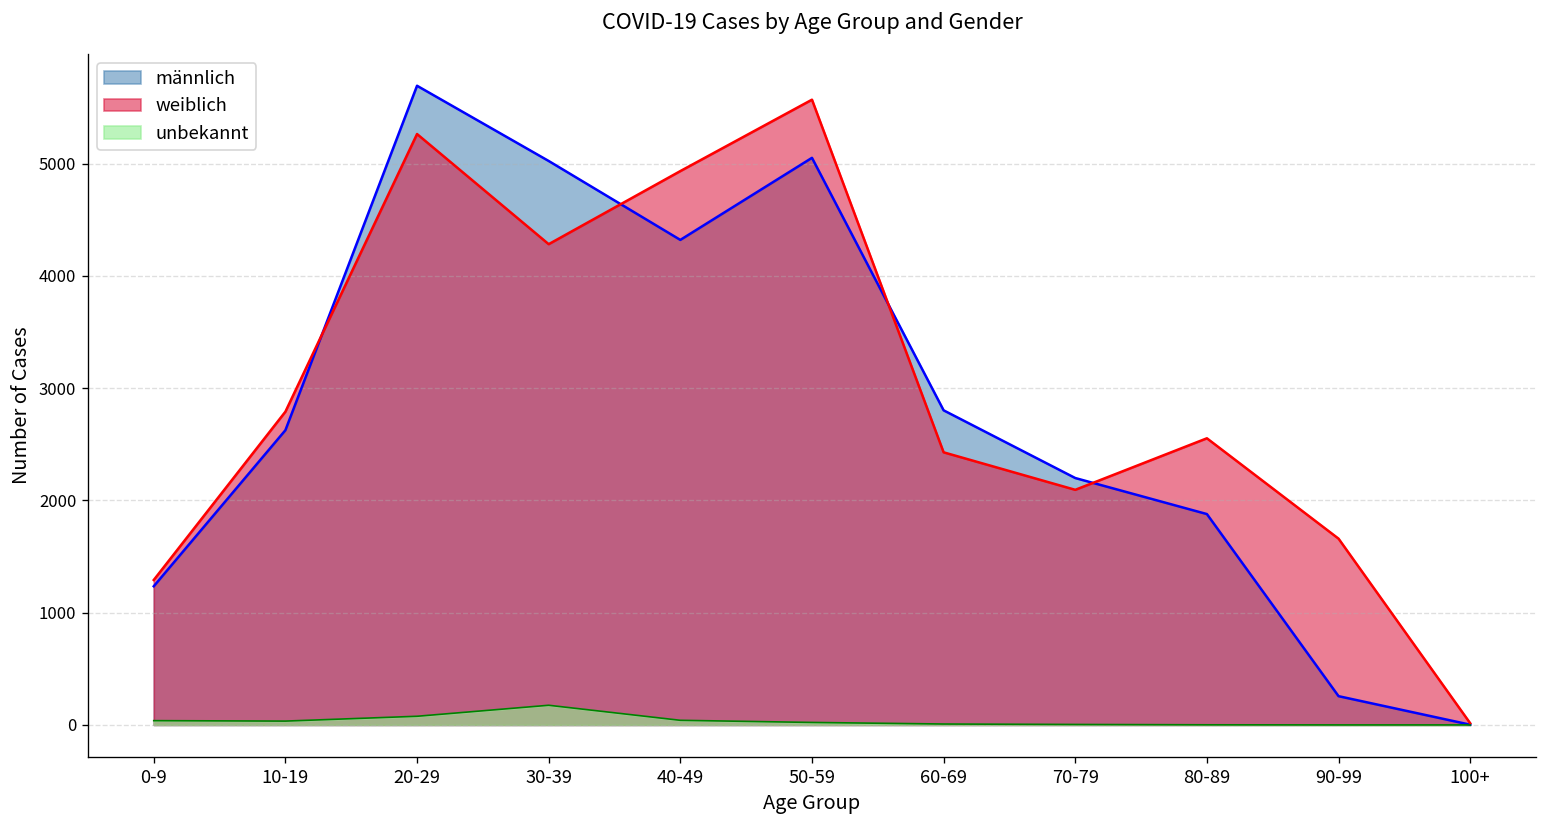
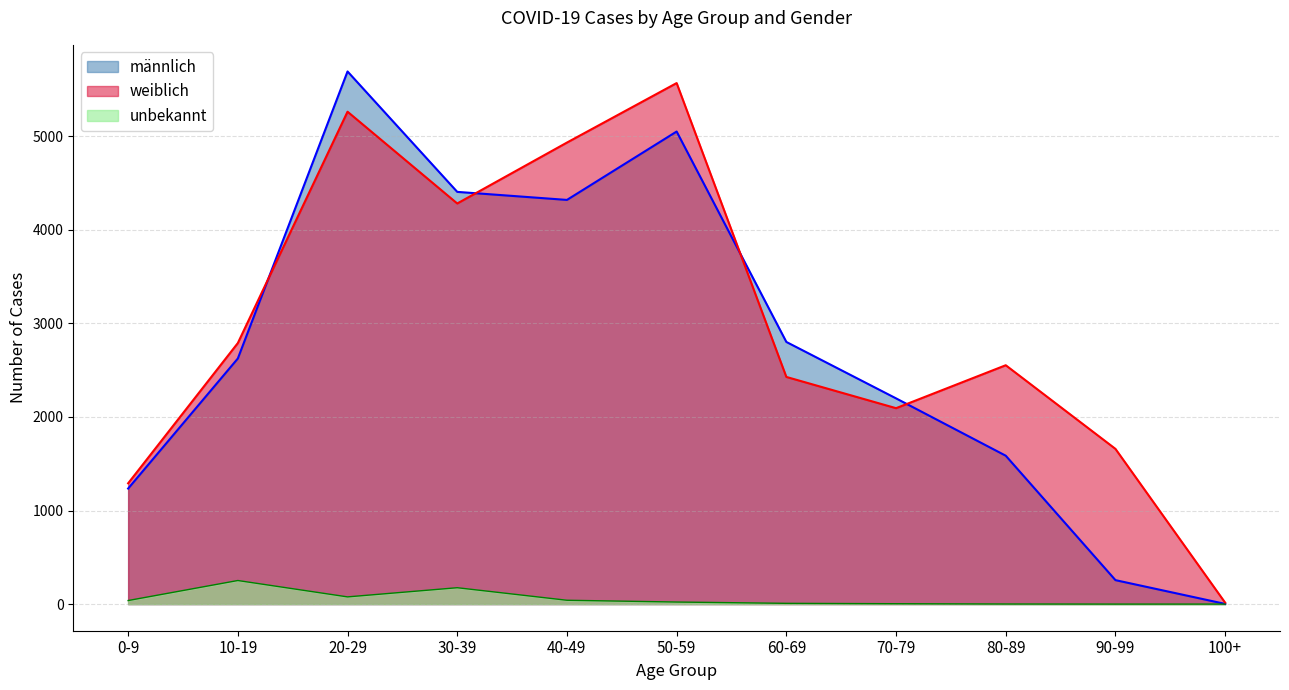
  {
    "männlich": {
      "0-9": 1200,
      "10-19": 2600,
      "20-29": 5700,
-     "30-39": 5000,
+     "30-39": 4400,
      "40-49": 4300,
      "50-59": 5100,
      "60-69": 2800,
      "70-79": 2200,
-     "80-89": 1900,
+     "80-89": 1600,
      "90-99": 300
    },
    "weiblich": {
      "0-9": 1300,
      "10-19": 2800,
      "20-29": 5300,
      "30-39": 4300,
      "40-49": 4900,
      "50-59": 5600,
      "60-69": 2400,
      "70-79": 2100,
      "80-89": 2600,
      "90-99": 1700
    },
    "unbekannt": {
      "0-9": 0,
-     "10-19": 0,
+     "10-19": 300,
      "20-29": 100,
      "30-39": 200,
      "40-49": 0,
      "50-59": 0,
      "60-69": 0,
      "70-79": 0,
      "80-89": 0,
      "90-99": 0
    }
  }
